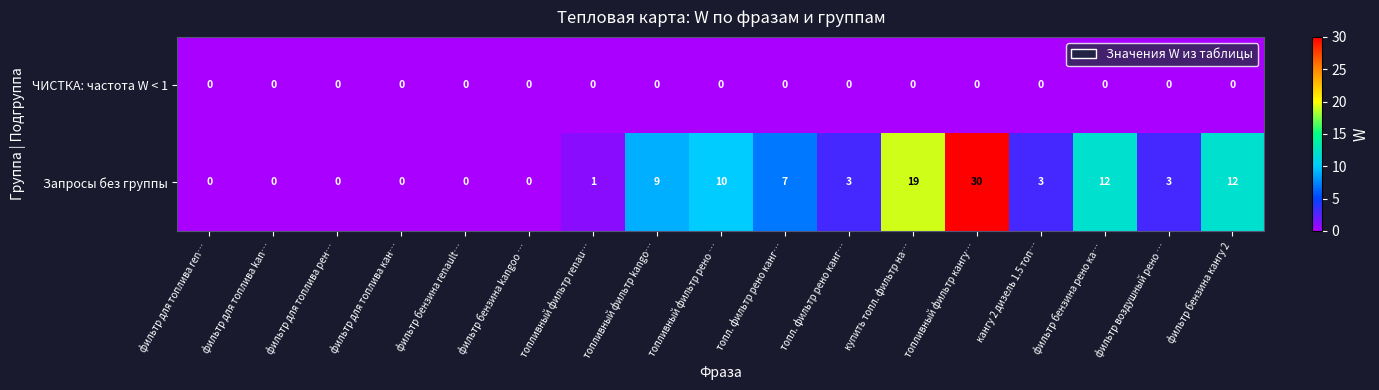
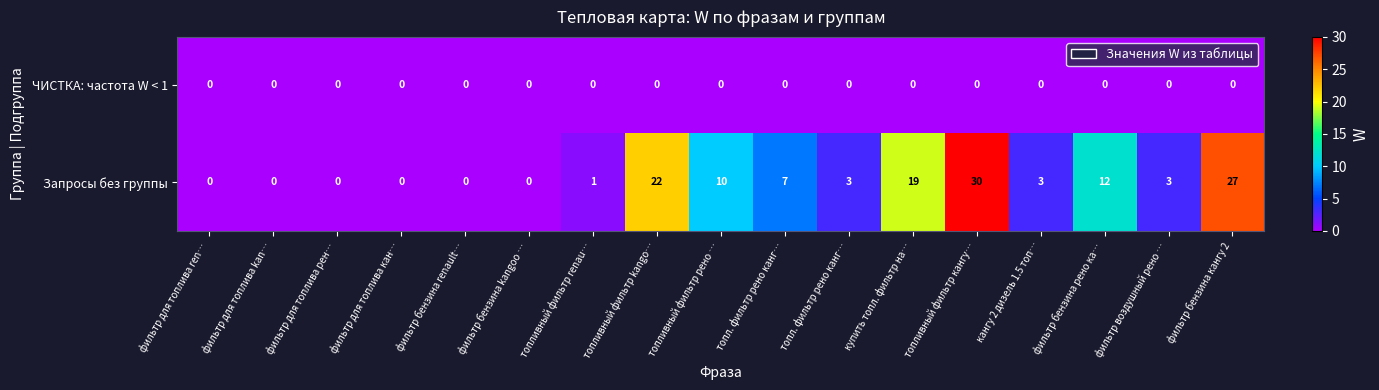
  {
    "ЧИСТКА: частота W < 1": {
      "фильтр для топлива ren…": 0,
      "фильтр для топлива kan…": 0,
      "фильтр для топлива рен…": 0,
      "фильтр для топлива кан…": 0,
      "фильтр бензина renault…": 0,
      "фильтр бензина kangoo …": 0,
      "топливный фильтр renau…": 0,
      "топливный фильтр kango…": 0,
      "топливный фильтр рено …": 0,
      "купить топл. фильтр на…": 0,
      "топливный фильтр кангу…": 0,
      "кангу 2 дизель 1.5 топ…": 0,
      "фильтр бензина рено ка…": 0,
      "фильтр воздушный рено …": 0,
      "фильтр бензина кангу 2": 0
    },
    "Запросы без группы": {
      "фильтр для топлива ren…": 0,
      "фильтр для топлива kan…": 0,
      "фильтр для топлива рен…": 0,
      "фильтр для топлива кан…": 0,
      "фильтр бензина renault…": 0,
      "фильтр бензина kangoo …": 0,
      "топливный фильтр renau…": 1,
-     "топливный фильтр kango…": 9,
+     "топливный фильтр kango…": 22,
      "топливный фильтр рено …": 10,
      "купить топл. фильтр на…": 19,
      "топливный фильтр кангу…": 30,
      "кангу 2 дизель 1.5 топ…": 3,
      "фильтр бензина рено ка…": 12,
      "фильтр воздушный рено …": 3,
-     "фильтр бензина кангу 2": 12
+     "фильтр бензина кангу 2": 27
    }
  }
